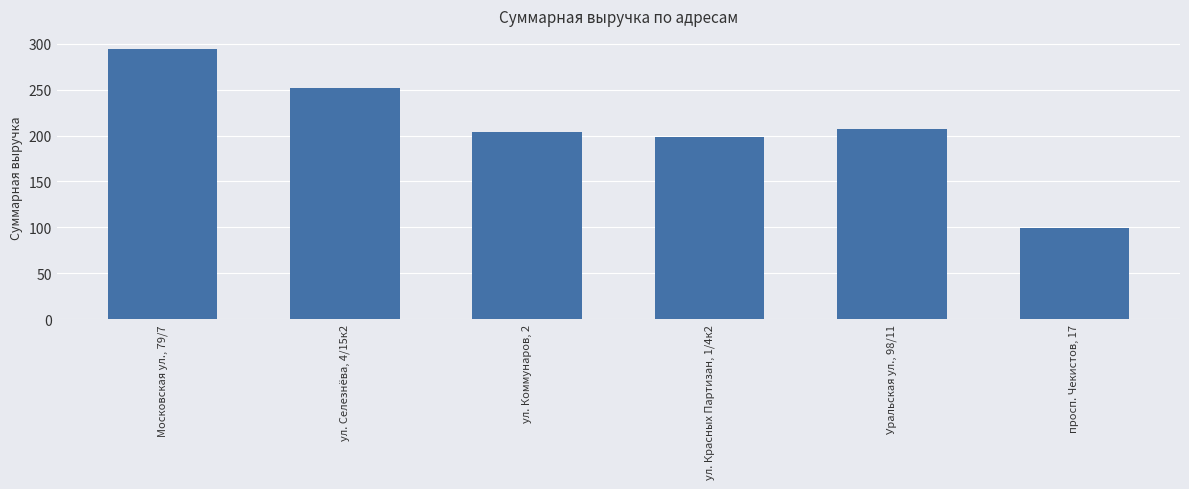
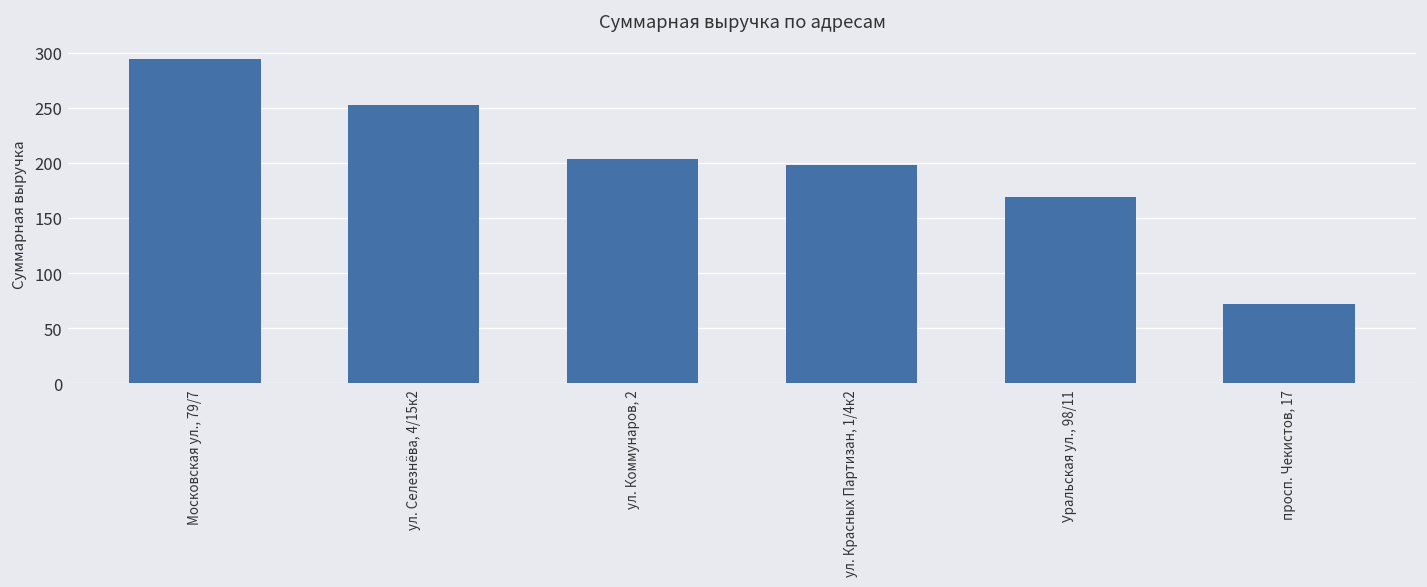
  {
    "Московская ул., 79/7": 290,
    "ул. Селезнёва, 4/15к2": 250,
    "ул. Коммунаров, 2": 200,
    "ул. Красных Партизан, 1/4к2": 200,
-   "Уральская ул., 98/11": 210,
-   "просп. Чекистов, 17": 100
+   "Уральская ул., 98/11": 170,
+   "просп. Чекистов, 17": 70
  }
